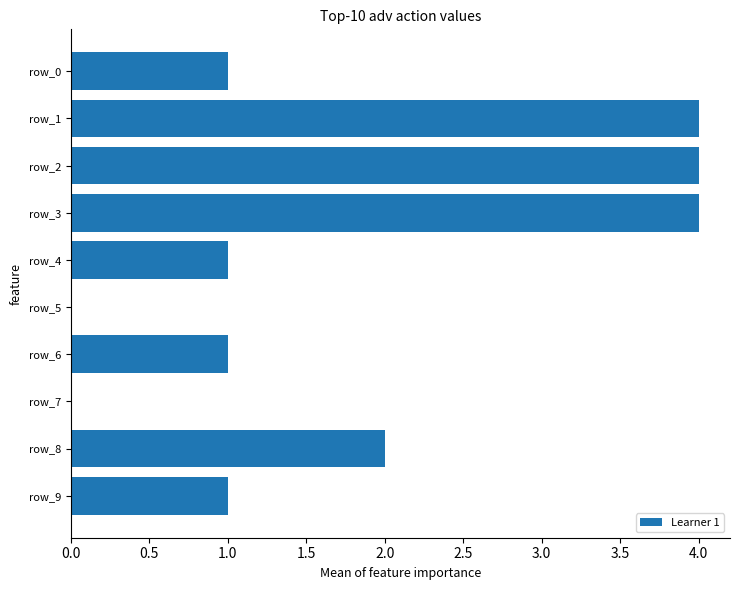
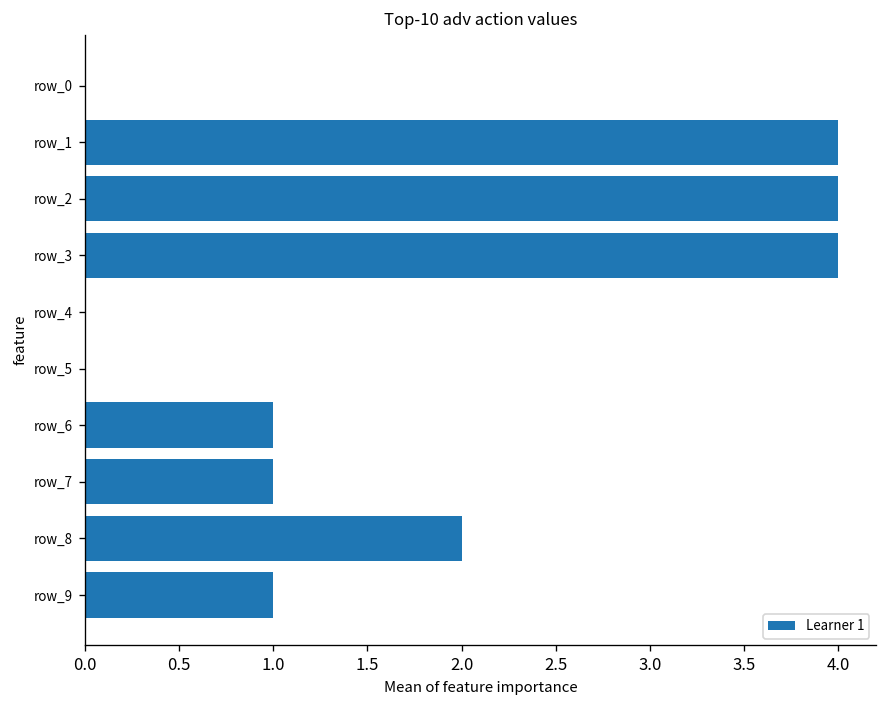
  {
-   "row_0": 1,
+   "row_0": 0,
    "row_1": 4,
    "row_2": 4,
    "row_3": 4,
-   "row_4": 1,
+   "row_4": 0,
    "row_5": 0,
    "row_6": 1,
-   "row_7": 0,
+   "row_7": 1,
    "row_8": 2,
    "row_9": 1
  }
